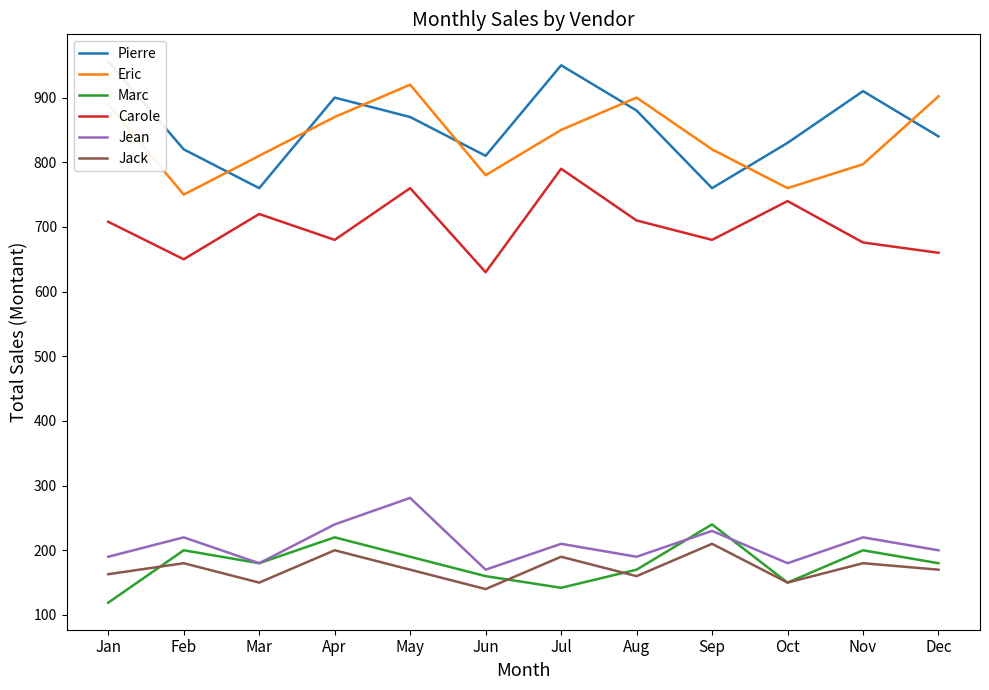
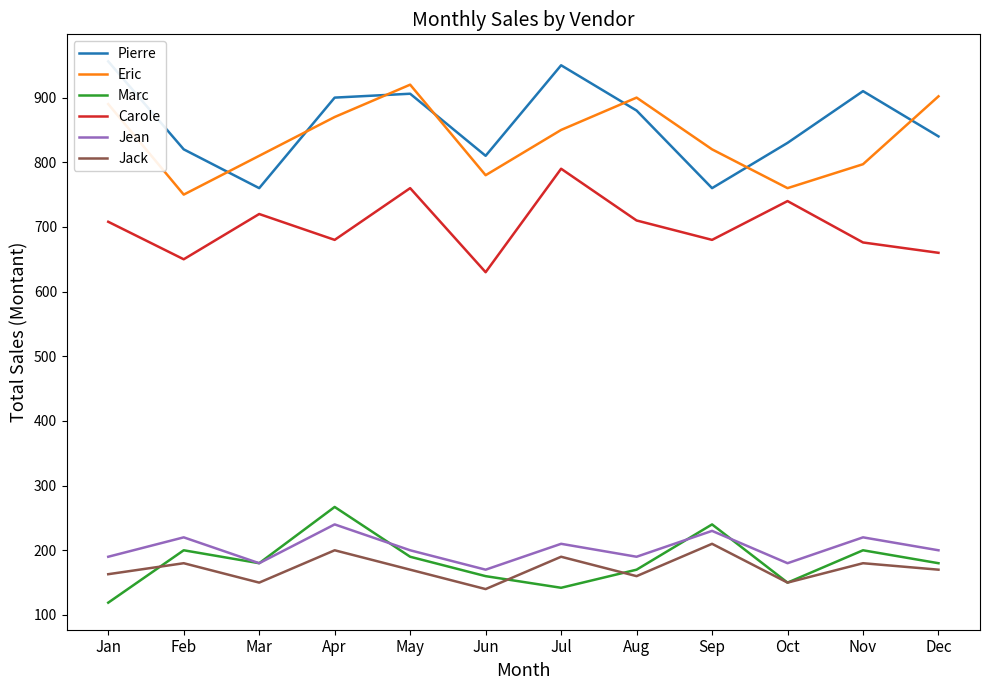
  {
    "Pierre": {
      "Feb": 820,
      "Mar": 760,
      "Apr": 900,
-     "May": 870,
+     "May": 910,
      "Jun": 810,
      "Jul": 950,
      "Aug": 880,
      "Sep": 760,
      "Oct": 830,
      "Nov": 910,
      "Dec": 840
    },
    "Eric": {
      "Feb": 750,
      "Mar": 810,
      "Apr": 870,
      "May": 920,
      "Jun": 780,
      "Jul": 850,
      "Aug": 900,
      "Sep": 820,
      "Oct": 760,
      "Nov": 800,
      "Dec": 900
    },
    "Marc": {
      "Jan": 120,
      "Feb": 200,
-     "Apr": 220,
+     "Apr": 270,
      "May": 190,
      "Jun": 160,
      "Jul": 140,
      "Aug": 170,
      "Sep": 240,
      "Nov": 200,
      "Dec": 180
    },
    "Carole": {
      "Jan": 710,
      "Feb": 650,
      "Mar": 720,
      "Apr": 680,
      "May": 760,
      "Jun": 630,
      "Jul": 790,
      "Aug": 710,
      "Sep": 680,
      "Oct": 740,
      "Nov": 680,
      "Dec": 660
    },
    "Jean": {
      "Jan": 190,
      "Feb": 220,
      "Apr": 240,
-     "May": 280,
+     "May": 200,
      "Jun": 170,
      "Jul": 210,
      "Aug": 190,
      "Sep": 230,
      "Oct": 180,
      "Nov": 220,
      "Dec": 200
    },
    "Jack": {
      "Jan": 160,
      "Feb": 180,
      "Mar": 150,
      "Apr": 200,
      "May": 170,
      "Jun": 140,
      "Jul": 190,
      "Aug": 160,
      "Sep": 210,
      "Nov": 180,
      "Dec": 170
    }
  }
